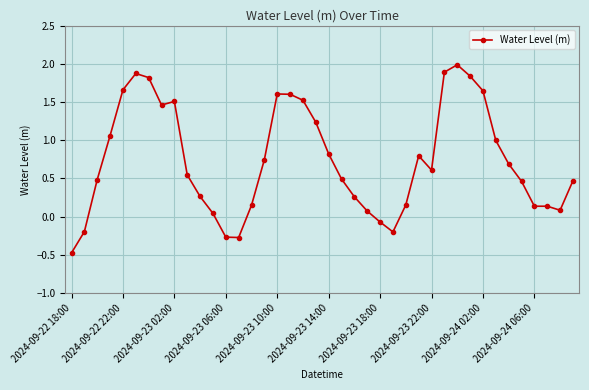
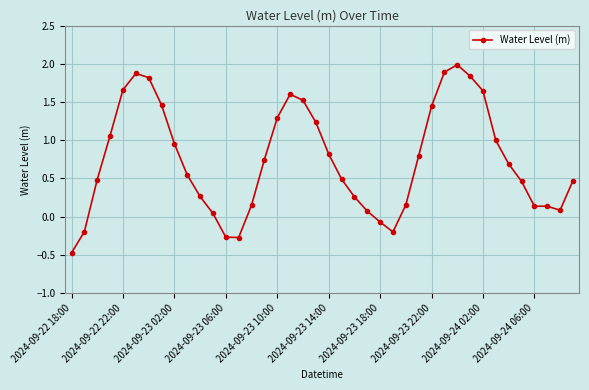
  {
    "2024-09-22 18:00": -0.5,
    "2024-09-22 22:00": 1.7,
-   "2024-09-23 02:00": 1.5,
+   "2024-09-23 02:00": 1.0,
    "2024-09-23 06:00": -0.3,
-   "2024-09-23 10:00": 1.6,
+   "2024-09-23 10:00": 1.3,
    "2024-09-23 14:00": 0.8,
    "2024-09-23 18:00": -0.1,
-   "2024-09-23 22:00": 0.6,
+   "2024-09-23 22:00": 1.4,
    "2024-09-24 02:00": 1.6,
    "2024-09-24 06:00": 0.1
  }
